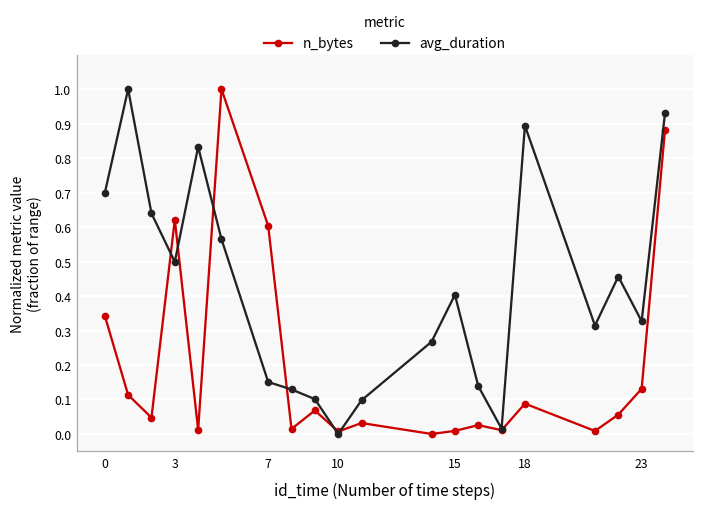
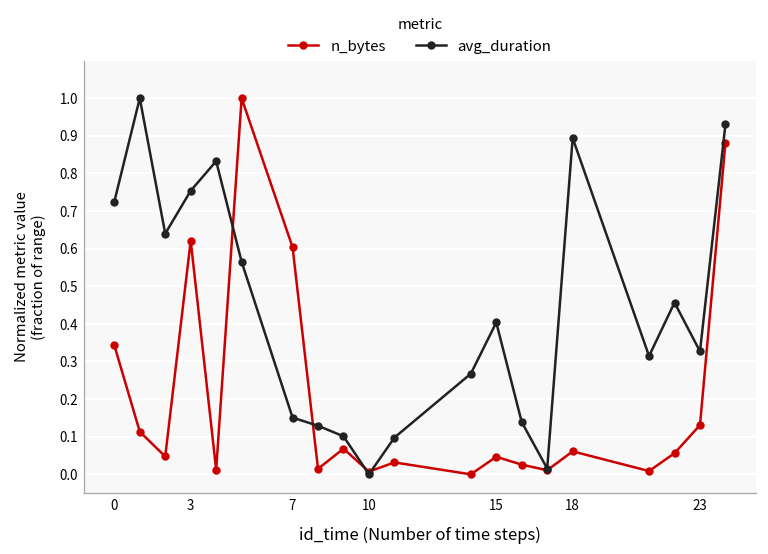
  {
    "n_bytes": {
      "0": 0.34,
      "3": 0.62,
      "7": 0.60,
-     "15": 0.01,
-     "18": 0.09,
+     "15": 0.05,
+     "18": 0.06,
      "23": 0.13
    },
    "avg_duration": {
-     "0": 0.70,
-     "3": 0.50,
+     "0": 0.72,
+     "3": 0.75,
      "7": 0.15,
      "15": 0.40,
      "18": 0.89,
      "23": 0.33
    }
  }
